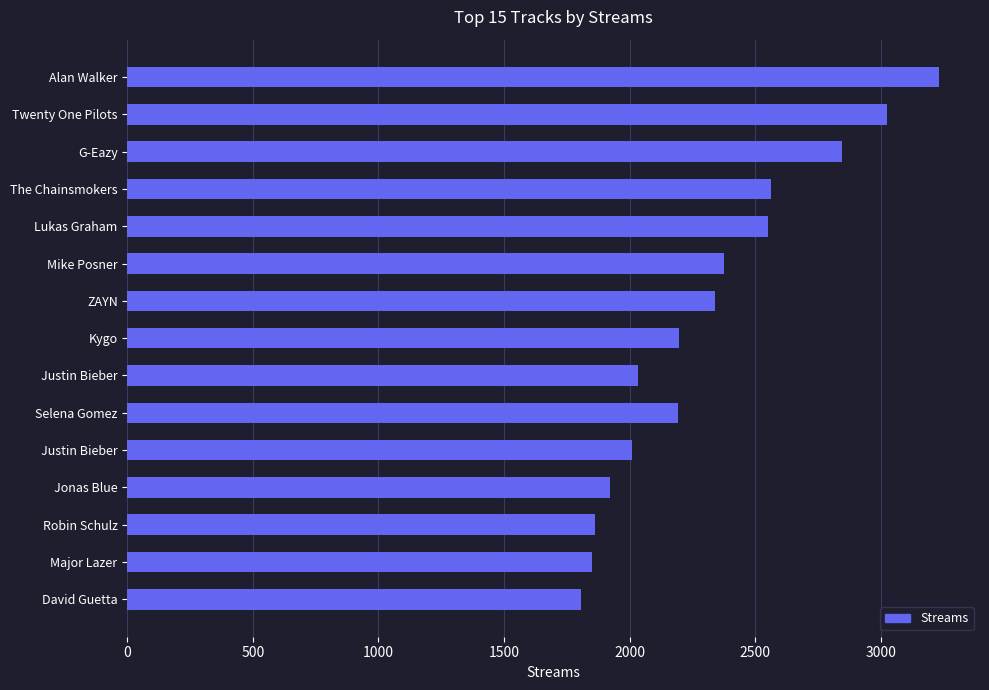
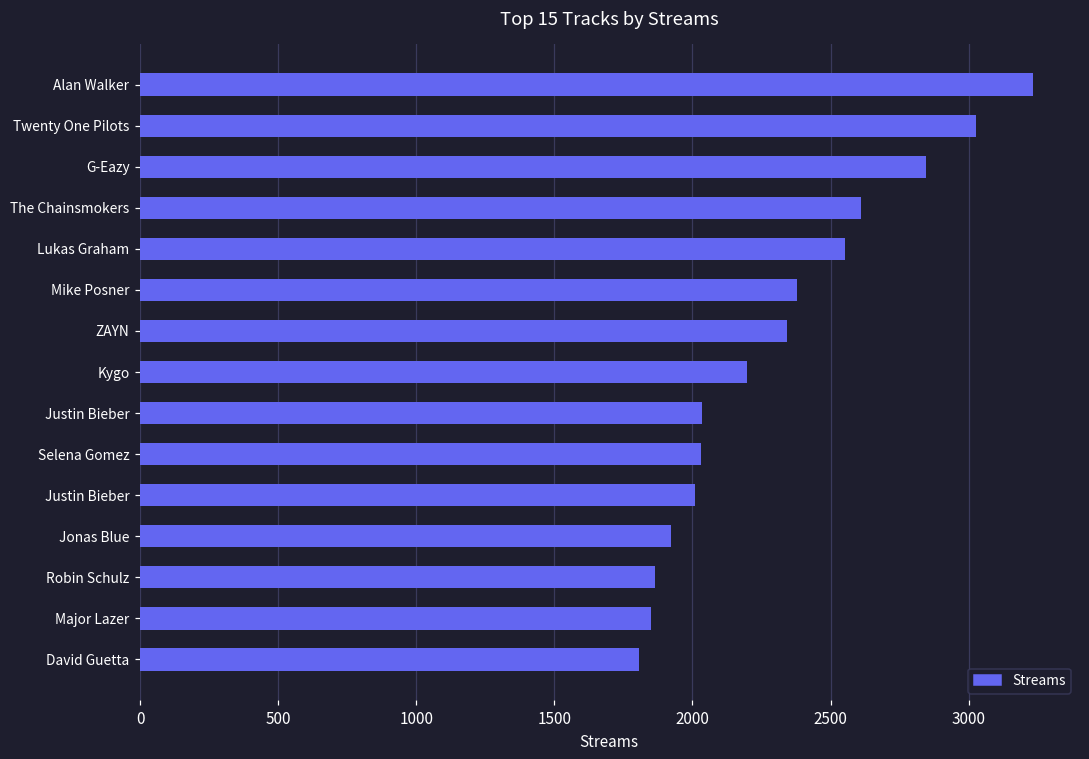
  {
    "Alan Walker": 3230,
    "Twenty One Pilots": 3030,
    "G-Eazy": 2850,
-   "The Chainsmokers": 2560,
+   "The Chainsmokers": 2610,
    "Lukas Graham": 2550,
    "Mike Posner": 2380,
    "ZAYN": 2340,
    "Kygo": 2200,
-   "Selena Gomez": 2190,
+   "Selena Gomez": 2030,
    "Jonas Blue": 1920,
    "Robin Schulz": 1860,
    "Major Lazer": 1850,
    "David Guetta": 1810
  }
